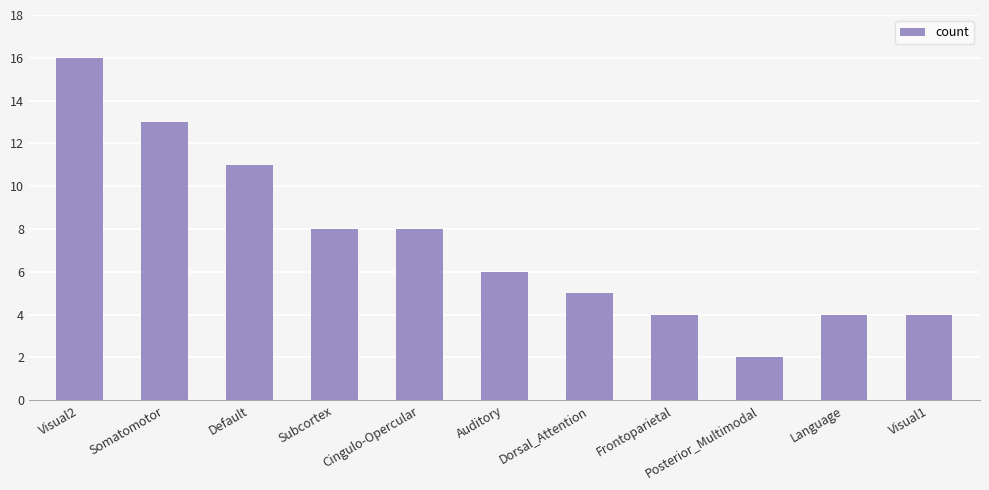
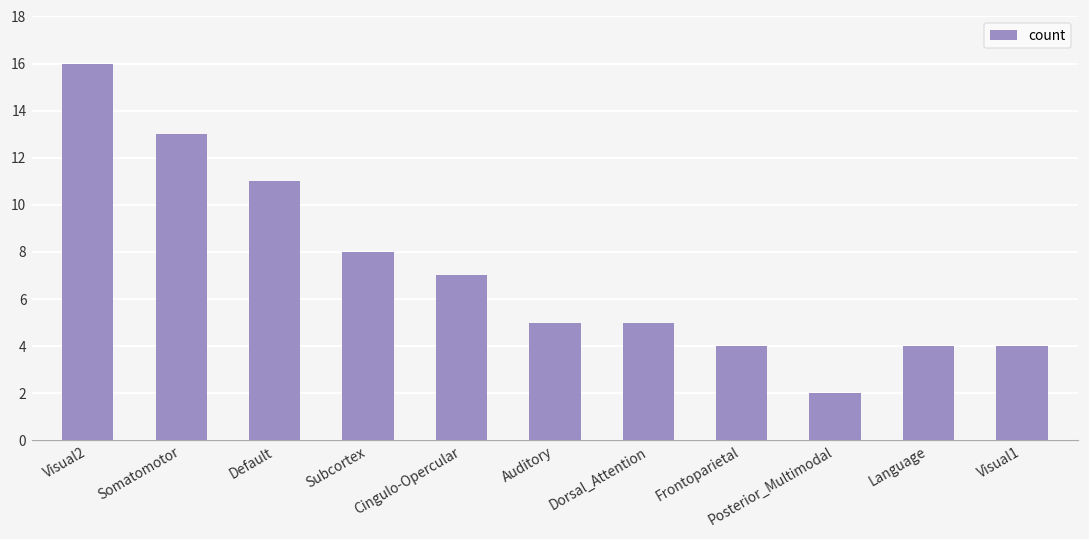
  {
    "Visual2": 16,
    "Somatomotor": 13,
    "Default": 11,
    "Subcortex": 8,
-   "Cingulo-Opercular": 8,
-   "Auditory": 6,
+   "Cingulo-Opercular": 7,
+   "Auditory": 5,
    "Dorsal_Attention": 5,
    "Frontoparietal": 4,
    "Posterior_Multimodal": 2,
    "Language": 4,
    "Visual1": 4
  }
